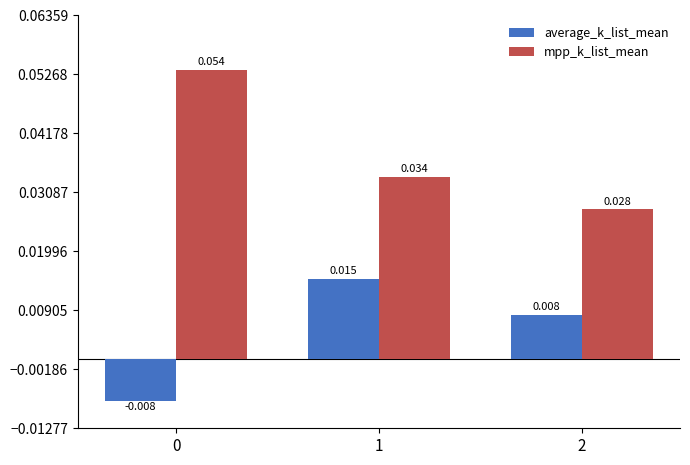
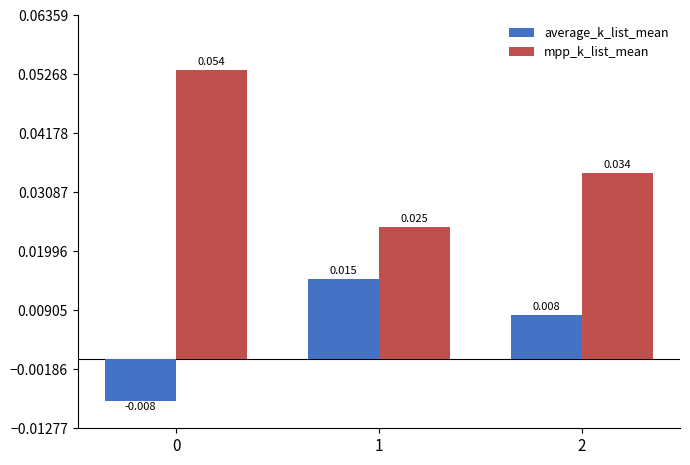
  {
    "average_k_list_mean": {
      "0": -0.008,
      "1": 0.015,
      "2": 0.008
    },
    "mpp_k_list_mean": {
      "0": 0.054,
-     "1": 0.034,
-     "2": 0.028
+     "1": 0.025,
+     "2": 0.034
    }
  }
